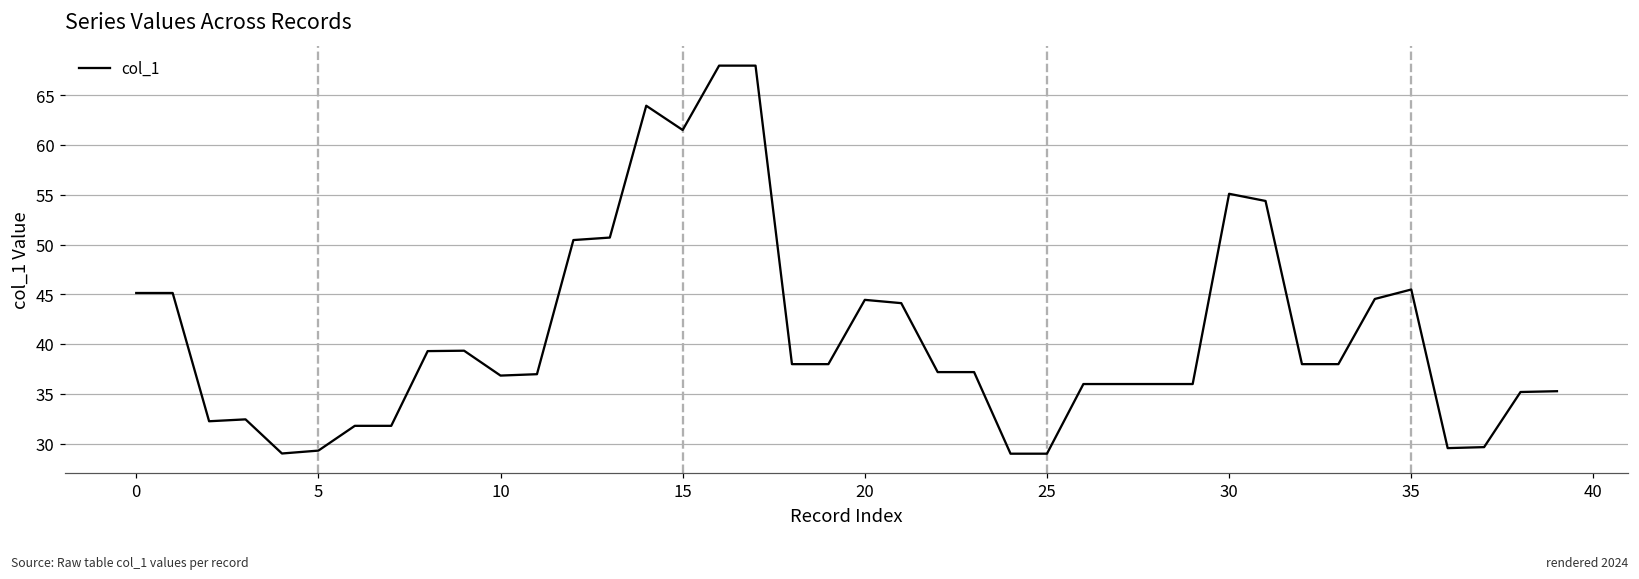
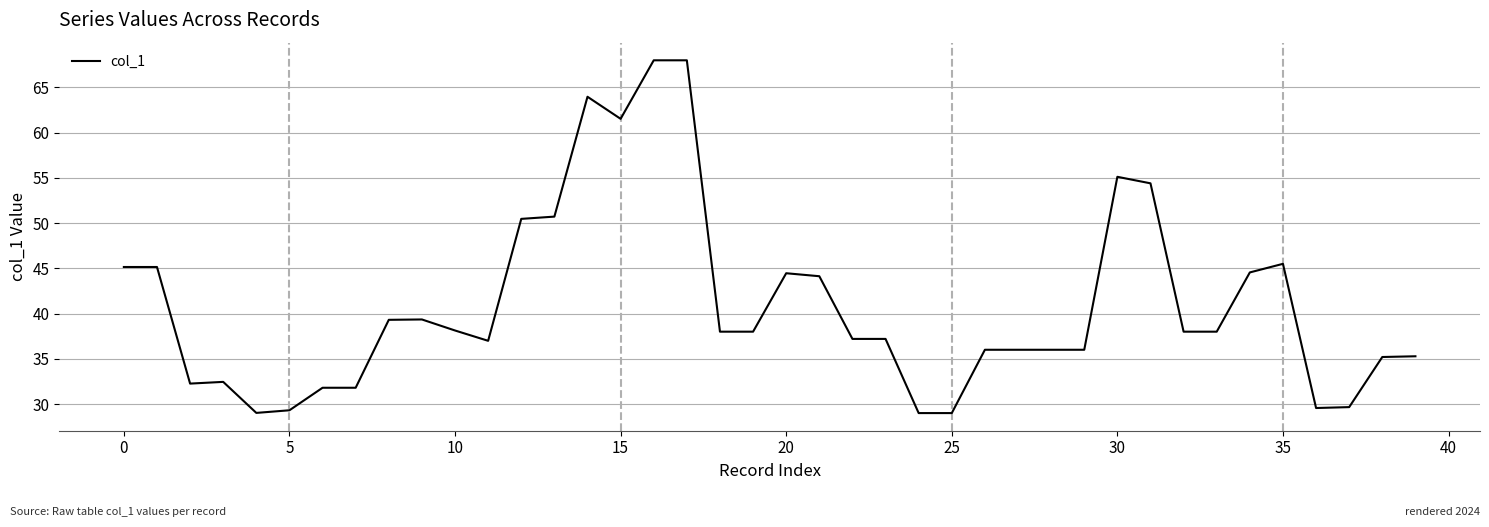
  {
    "0": 45,
    "5": 29,
-   "10": 37,
+   "10": 38,
    "15": 62,
    "20": 44,
    "25": 29,
    "30": 55,
    "35": 46
  }
